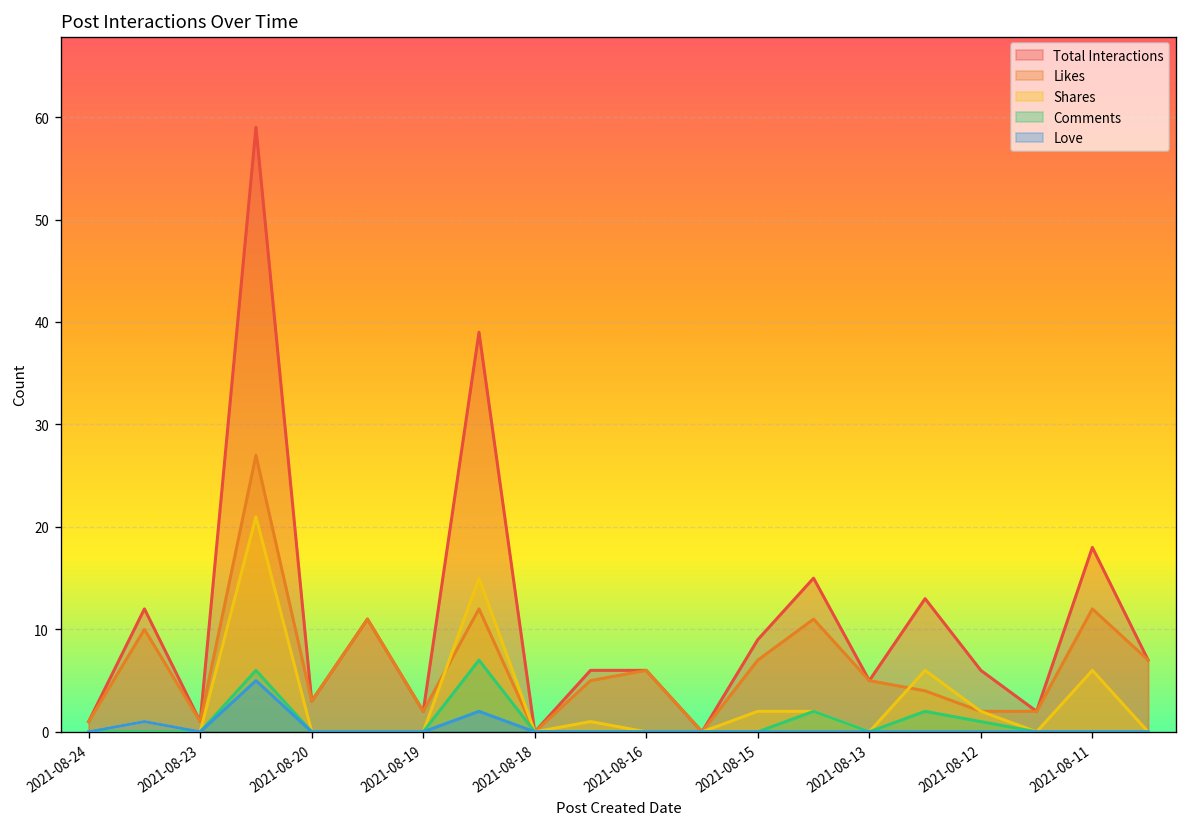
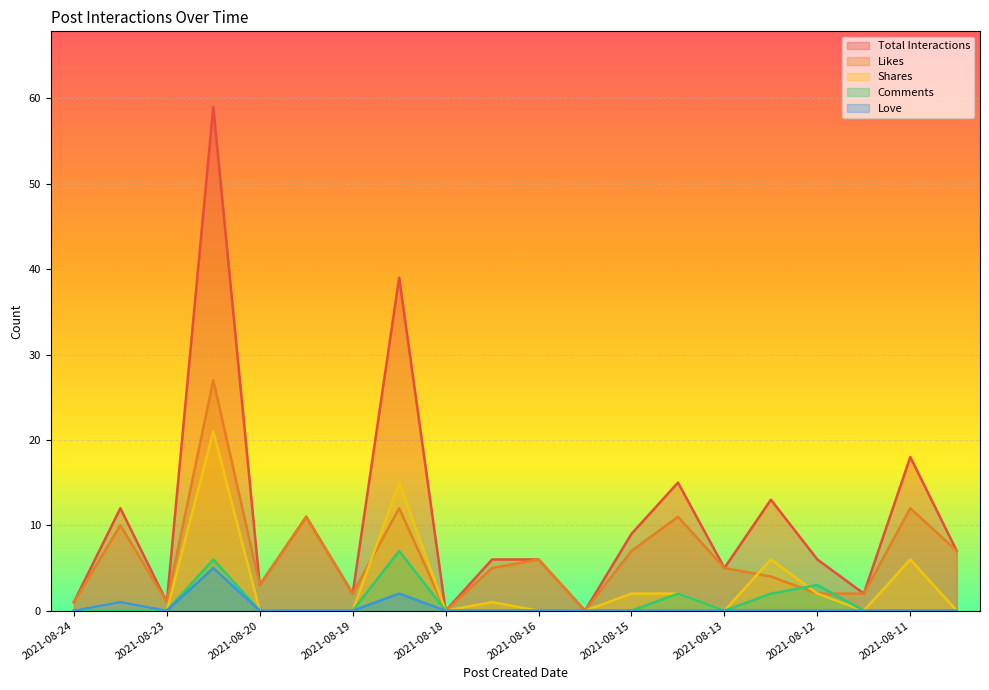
  {
    "Comments": {
-     "2021-08-12": 1
+     "2021-08-12": 3
    },
    "Love": {
      "2021-08-12": 0
    }
  }
